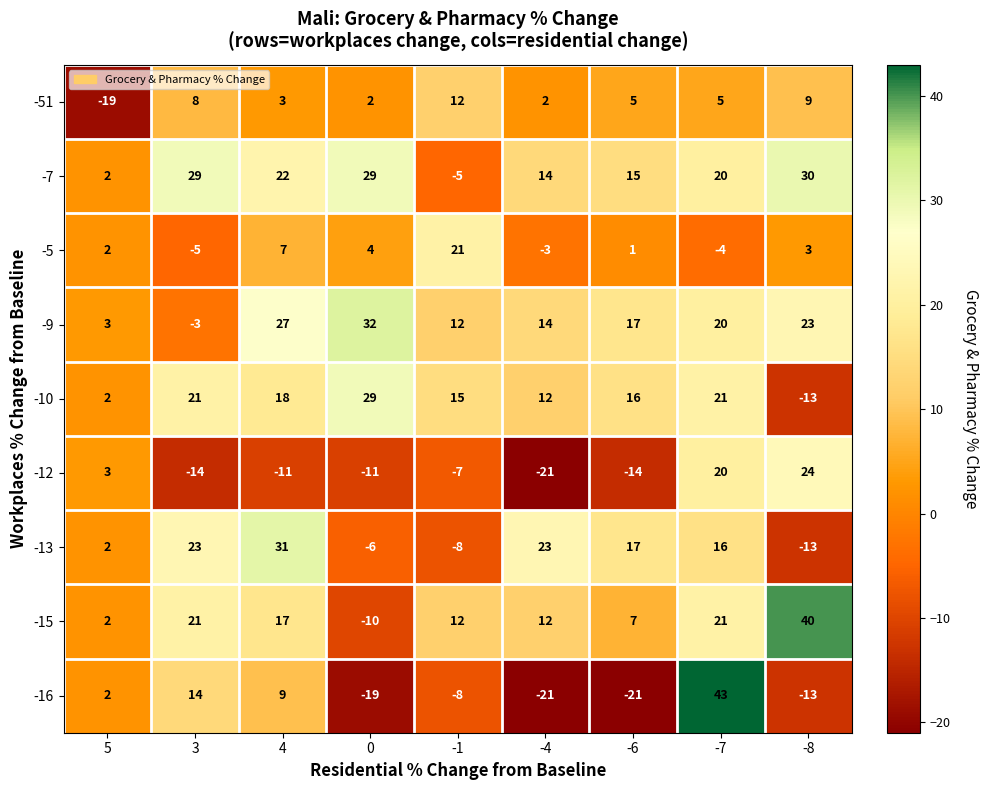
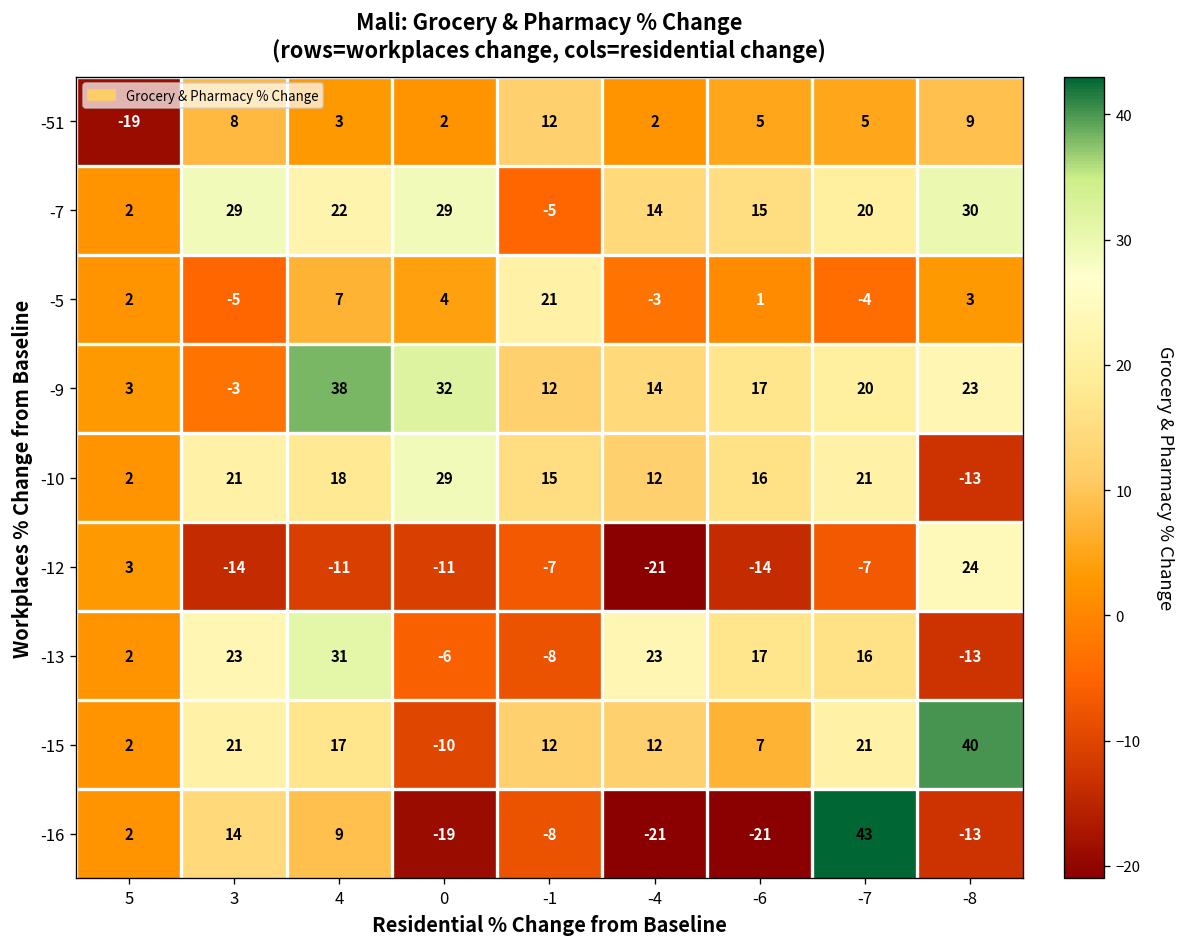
  {
    "-51": {
      "5": -19,
      "3": 8,
      "4": 3,
      "0": 2,
      "-1": 12,
      "-4": 2,
      "-6": 5,
      "-7": 5,
      "-8": 9
    },
    "-7": {
      "5": 2,
      "3": 29,
      "4": 22,
      "0": 29,
      "-1": -5,
      "-4": 14,
      "-6": 15,
      "-7": 20,
      "-8": 30
    },
    "-5": {
      "5": 2,
      "3": -5,
      "4": 7,
      "0": 4,
      "-1": 21,
      "-4": -3,
      "-6": 1,
      "-7": -4,
      "-8": 3
    },
    "-9": {
      "5": 3,
      "3": -3,
-     "4": 27,
+     "4": 38,
      "0": 32,
      "-1": 12,
      "-4": 14,
      "-6": 17,
      "-7": 20,
      "-8": 23
    },
    "-10": {
      "5": 2,
      "3": 21,
      "4": 18,
      "0": 29,
      "-1": 15,
      "-4": 12,
      "-6": 16,
      "-7": 21,
      "-8": -13
    },
    "-12": {
      "5": 3,
      "3": -14,
      "4": -11,
      "0": -11,
      "-1": -7,
      "-4": -21,
      "-6": -14,
-     "-7": 20,
+     "-7": -7,
      "-8": 24
    },
    "-13": {
      "5": 2,
      "3": 23,
      "4": 31,
      "0": -6,
      "-1": -8,
      "-4": 23,
      "-6": 17,
      "-7": 16,
      "-8": -13
    },
    "-15": {
      "5": 2,
      "3": 21,
      "4": 17,
      "0": -10,
      "-1": 12,
      "-4": 12,
      "-6": 7,
      "-7": 21,
      "-8": 40
    },
    "-16": {
      "5": 2,
      "3": 14,
      "4": 9,
      "0": -19,
      "-1": -8,
      "-4": -21,
      "-6": -21,
      "-7": 43,
      "-8": -13
    }
  }
